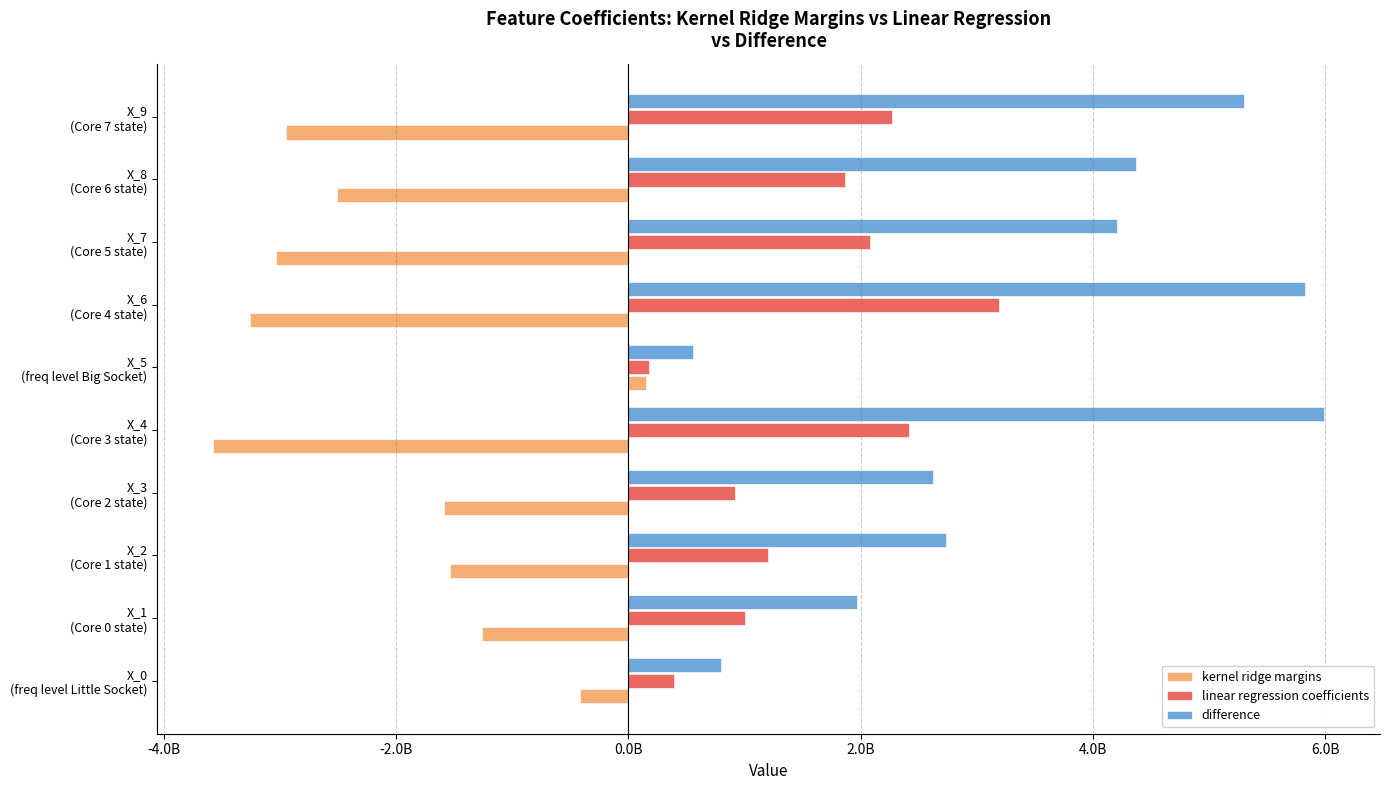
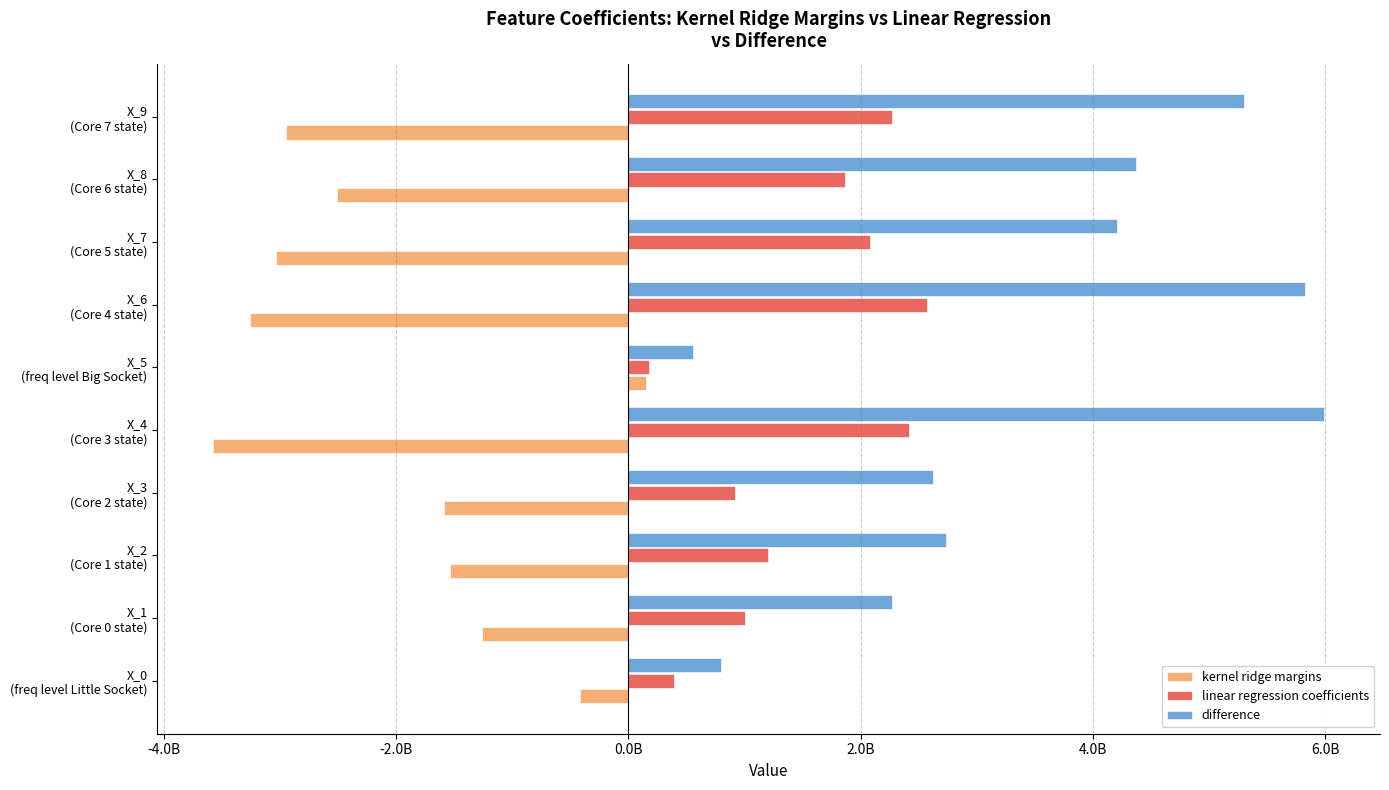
  {
    "kernel ridge margins": {
      "X_9 (Core 7 state)": -2940000000,
      "X_8 (Core 6 state)": -2510000000,
      "X_7 (Core 5 state)": -3040000000,
      "X_6 (Core 4 state)": -3260000000,
      "X_5 (freq level Big Socket)": 150000000,
      "X_4 (Core 3 state)": -3580000000,
      "X_3 (Core 2 state)": -1580000000,
      "X_2 (Core 1 state)": -1540000000,
      "X_1 (Core 0 state)": -1260000000,
      "X_0 (freq level Little Socket)": -410000000
    },
    "linear regression coefficients": {
      "X_9 (Core 7 state)": 2270000000,
      "X_8 (Core 6 state)": 1860000000,
      "X_7 (Core 5 state)": 2080000000,
-     "X_6 (Core 4 state)": 3190000000,
+     "X_6 (Core 4 state)": 2570000000,
      "X_5 (freq level Big Socket)": 180000000,
      "X_4 (Core 3 state)": 2420000000,
      "X_3 (Core 2 state)": 920000000,
      "X_2 (Core 1 state)": 1200000000,
      "X_1 (Core 0 state)": 1000000000,
      "X_0 (freq level Little Socket)": 390000000
    },
    "difference": {
      "X_9 (Core 7 state)": 5300000000,
      "X_8 (Core 6 state)": 4370000000,
      "X_7 (Core 5 state)": 4210000000,
      "X_6 (Core 4 state)": 5830000000,
      "X_5 (freq level Big Socket)": 560000000,
      "X_4 (Core 3 state)": 5990000000,
      "X_3 (Core 2 state)": 2630000000,
      "X_2 (Core 1 state)": 2740000000,
-     "X_1 (Core 0 state)": 1970000000,
+     "X_1 (Core 0 state)": 2270000000,
      "X_0 (freq level Little Socket)": 800000000
    }
  }
